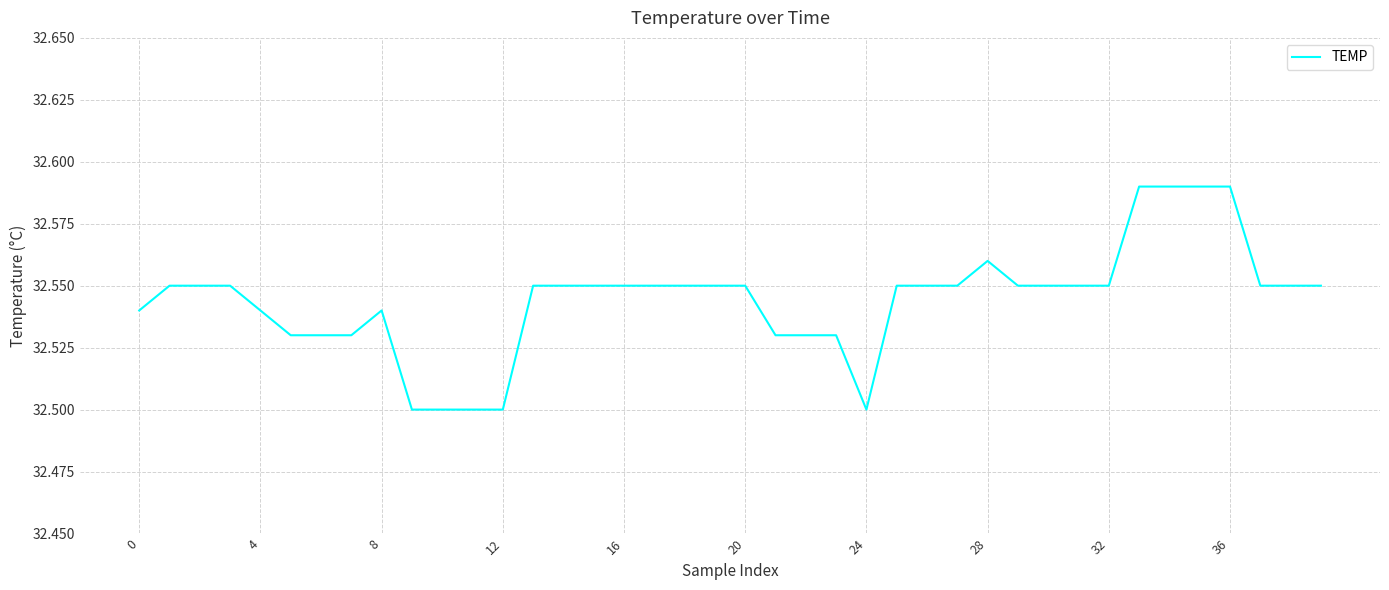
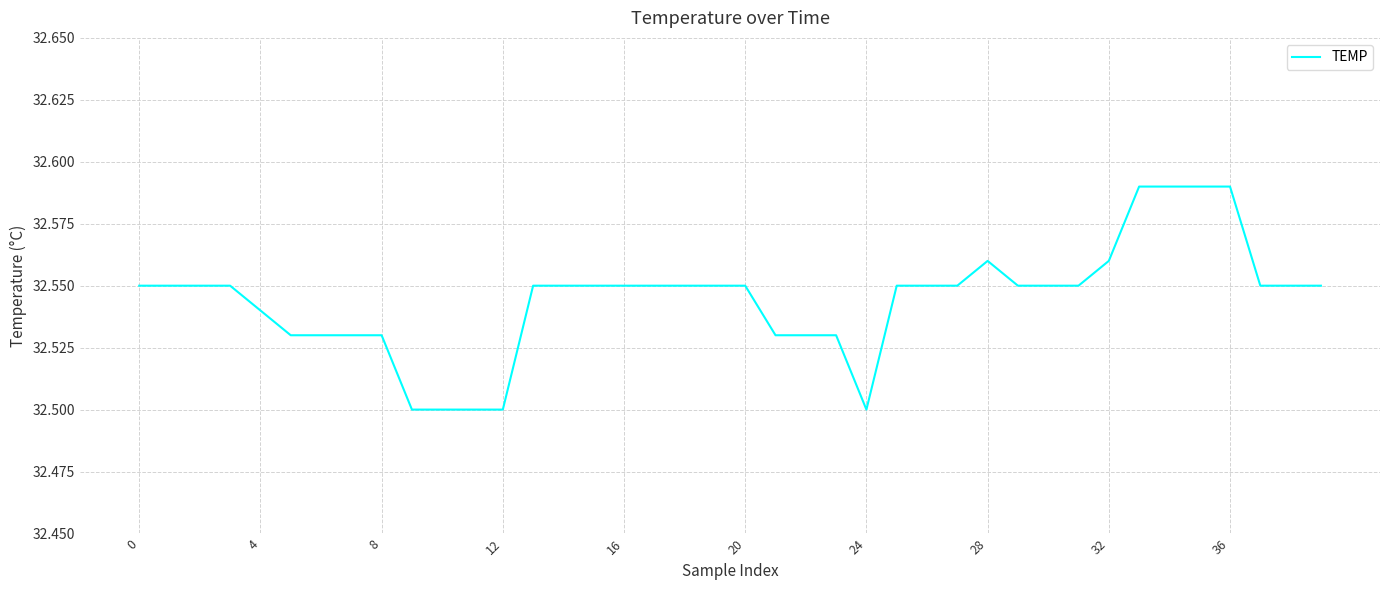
  {
-   "0": 32.54,
+   "0": 32.55,
    "4": 32.54,
-   "8": 32.54,
+   "8": 32.53,
    "12": 32.50,
    "16": 32.55,
    "20": 32.55,
    "24": 32.50,
    "28": 32.56,
-   "32": 32.55,
+   "32": 32.56,
    "36": 32.59
  }
